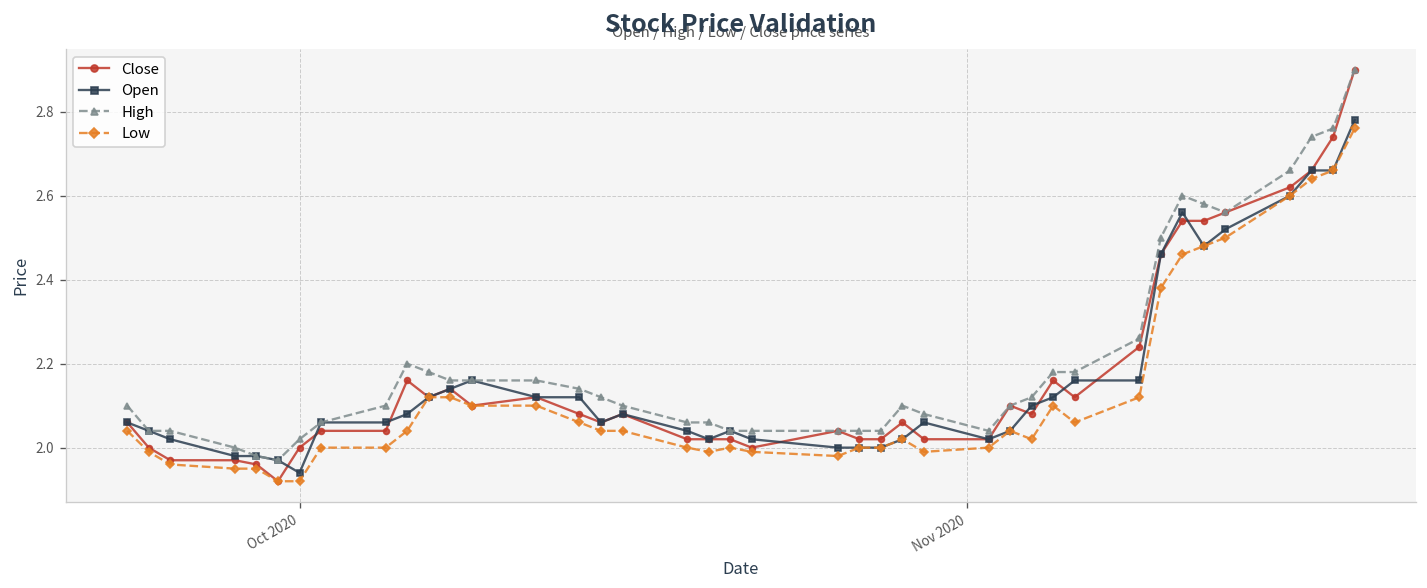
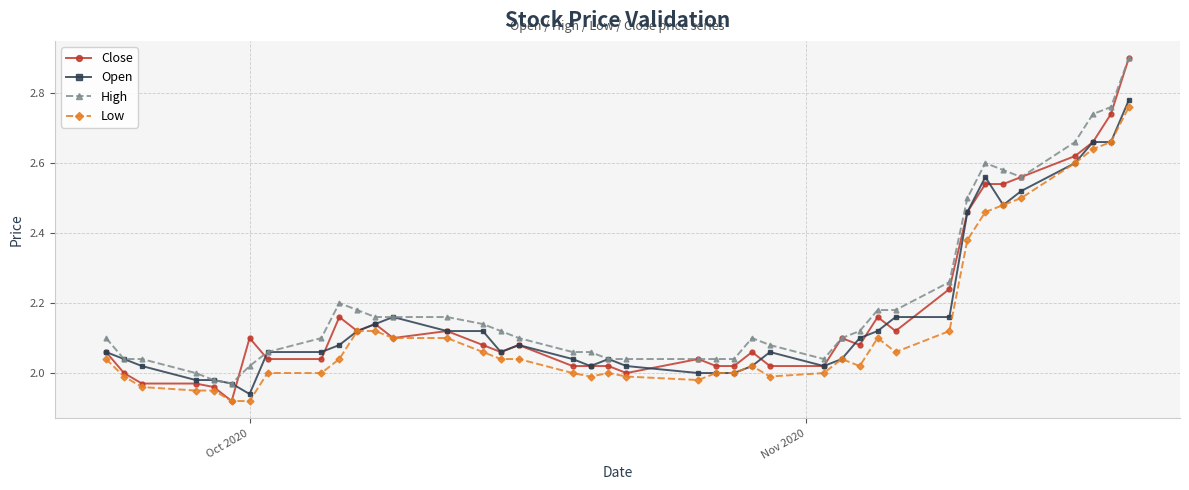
  {
    "Close": {
-     "Oct 2020": 2.0
+     "Oct 2020": 2.1
    },
    "Open": {
      "Oct 2020": 1.94
    },
    "High": {
      "Oct 2020": 2.02
    },
    "Low": {
      "Oct 2020": 1.92
    }
  }
